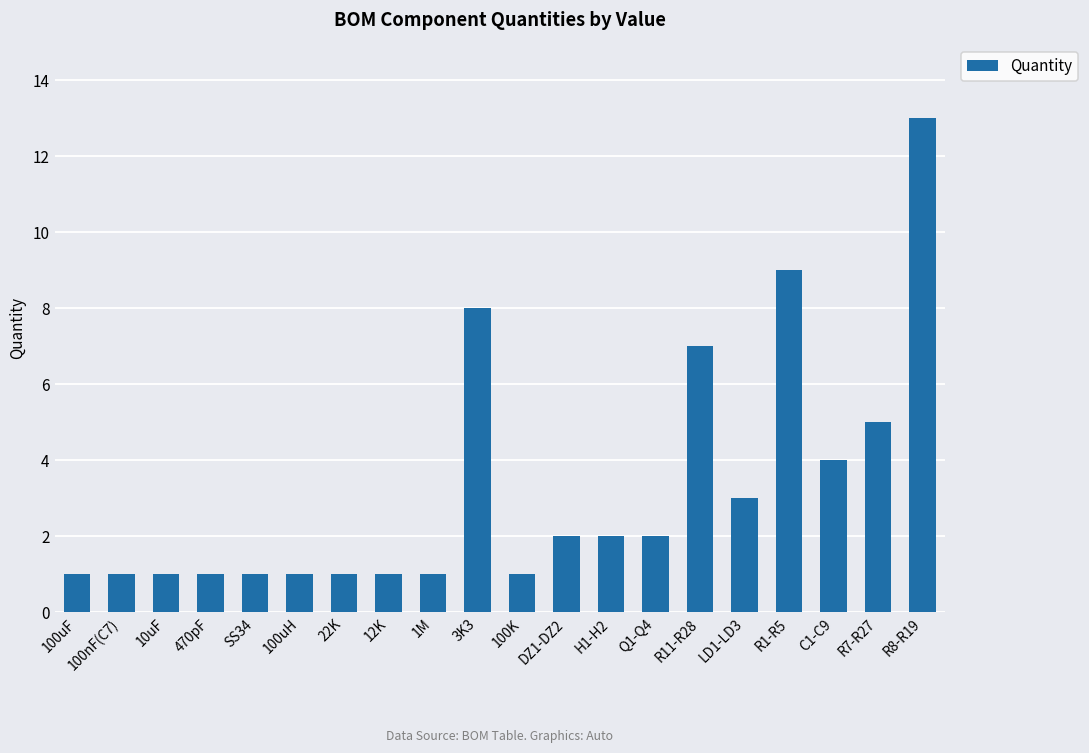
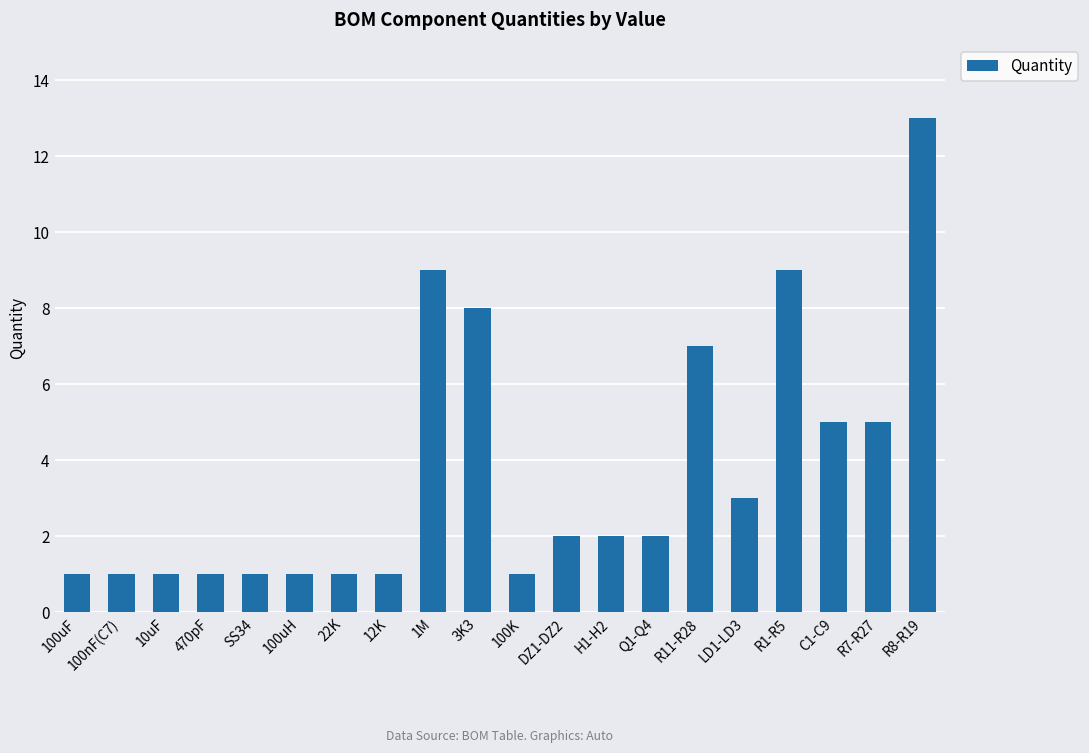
  {
    "100uF": 1,
    "100nF(C7)": 1,
    "10uF": 1,
    "470pF": 1,
    "SS34": 1,
    "100uH": 1,
    "22K": 1,
    "12K": 1,
-   "1M": 1,
+   "1M": 9,
    "3K3": 8,
    "100K": 1,
    "DZ1-DZ2": 2,
    "H1-H2": 2,
    "Q1-Q4": 2,
    "R11-R28": 7,
    "LD1-LD3": 3,
    "R1-R5": 9,
-   "C1-C9": 4,
+   "C1-C9": 5,
    "R7-R27": 5,
    "R8-R19": 13
  }
